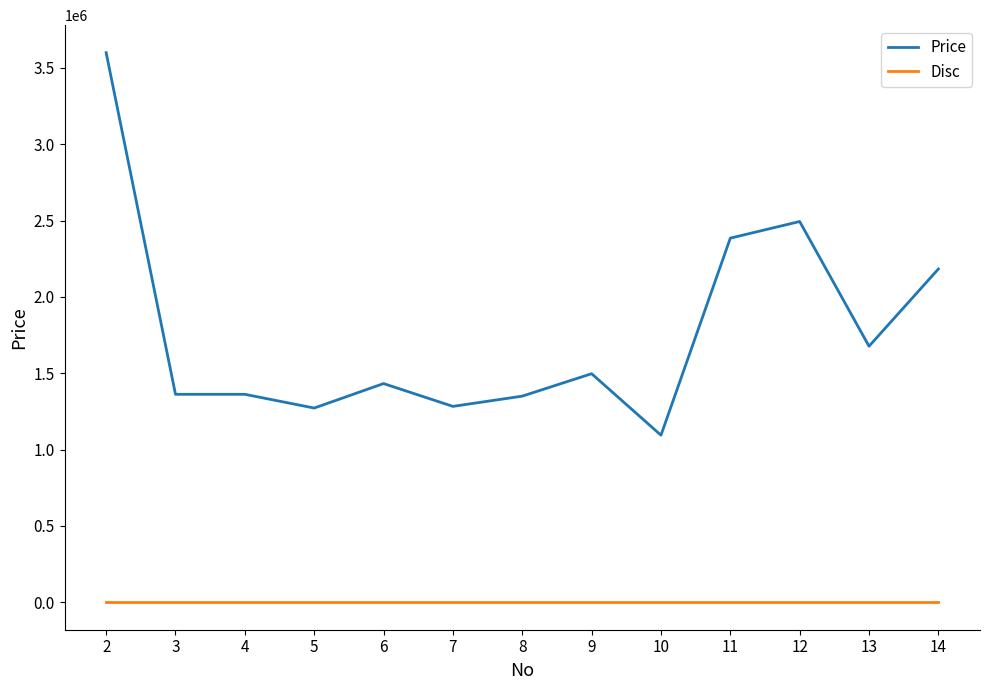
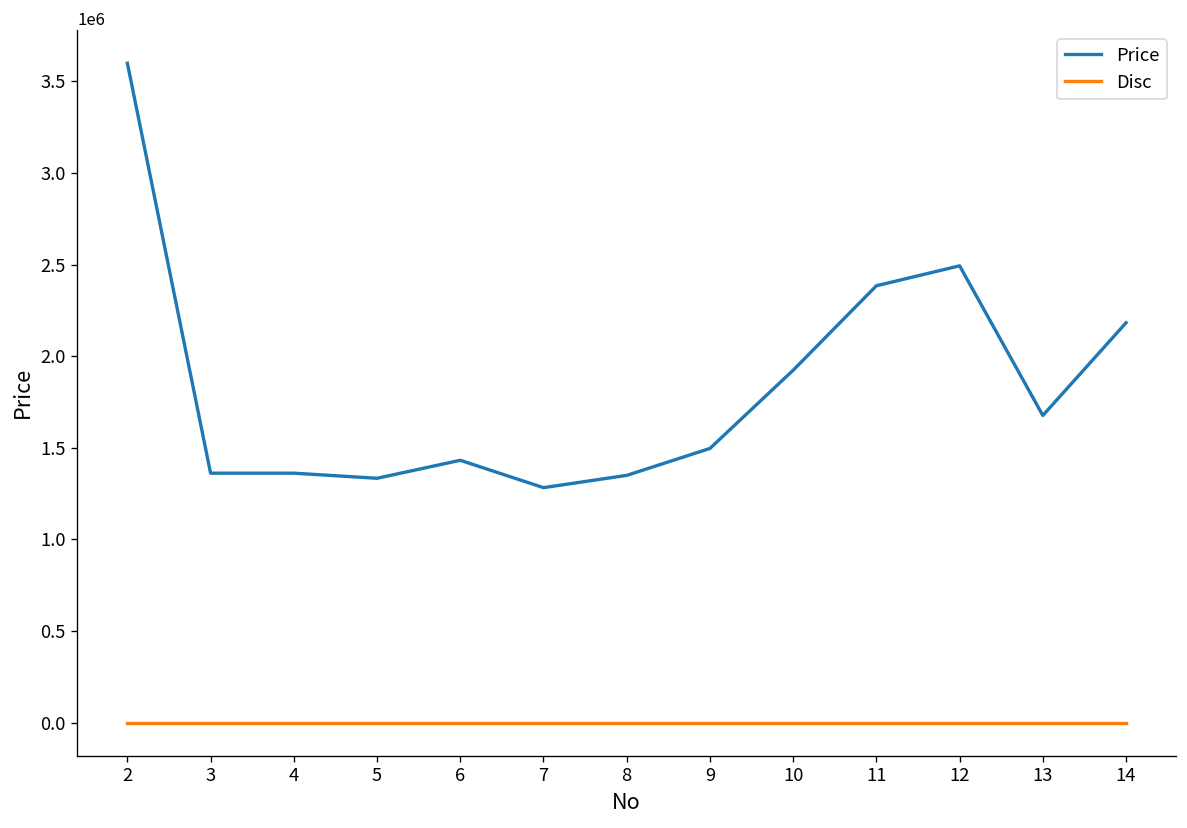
  {
    "Price": {
      "2": 3600000,
      "3": 1360000,
      "4": 1360000,
-     "5": 1270000,
+     "5": 1330000,
      "6": 1430000,
      "7": 1280000,
      "8": 1350000,
      "9": 1500000,
-     "10": 1090000,
+     "10": 1920000,
      "11": 2390000,
      "12": 2490000,
      "13": 1680000,
      "14": 2180000
    },
    "Disc": {
      "2": 0,
      "3": 0,
      "4": 0,
      "5": 0,
      "6": 0,
      "7": 0,
      "8": 0,
      "9": 0,
      "10": 0,
      "11": 0,
      "12": 0,
      "13": 0,
      "14": 0
    }
  }
